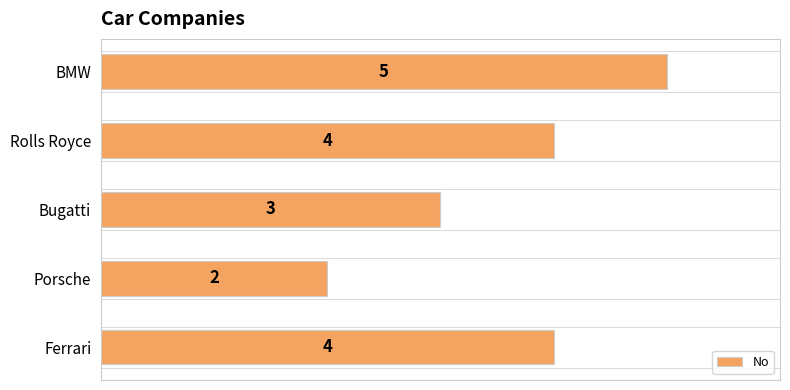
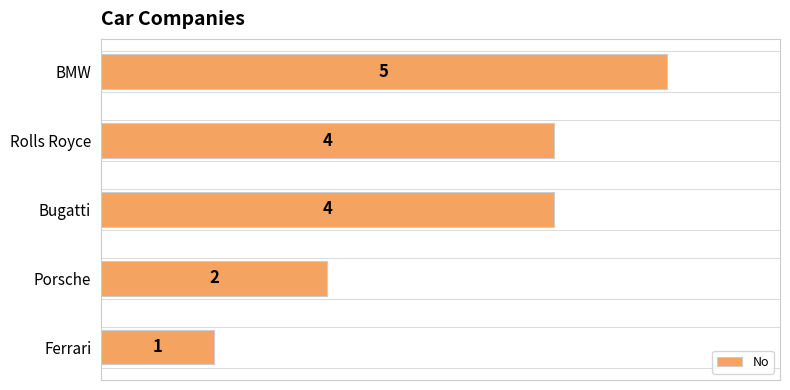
  {
    "BMW": 5,
    "Rolls Royce": 4,
-   "Bugatti": 3,
+   "Bugatti": 4,
    "Porsche": 2,
-   "Ferrari": 4
+   "Ferrari": 1
  }
